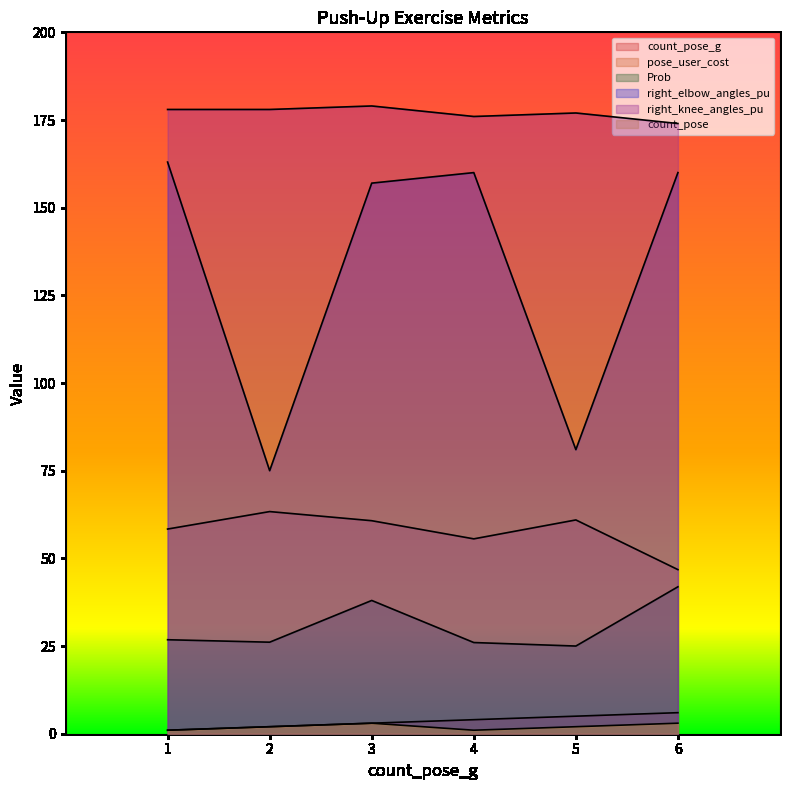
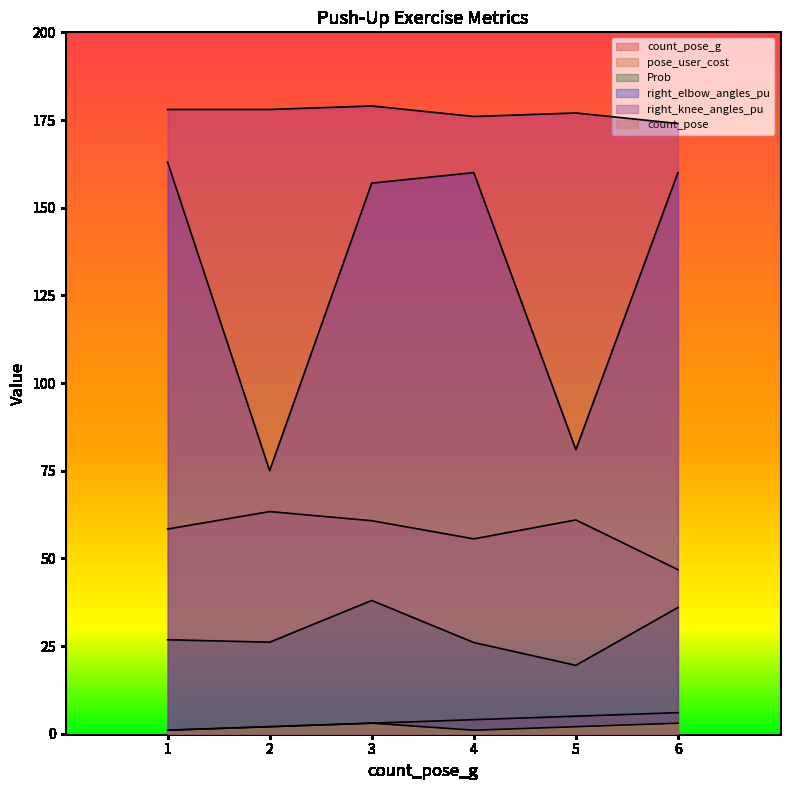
  {
    "Prob": {
      "1": 27,
      "2": 26,
      "3": 38,
      "4": 26,
-     "5": 25,
-     "6": 42
+     "5": 20,
+     "6": 36
    }
  }
